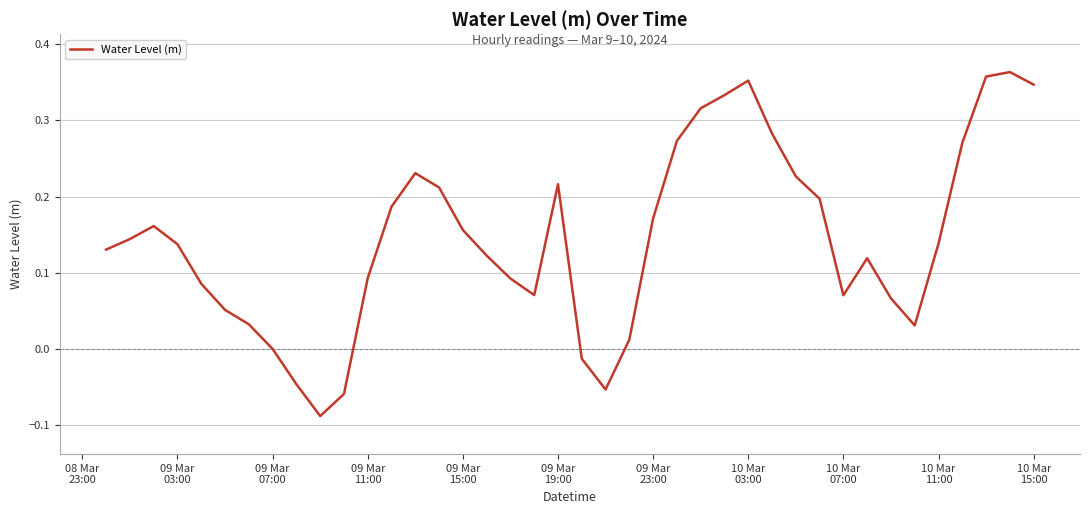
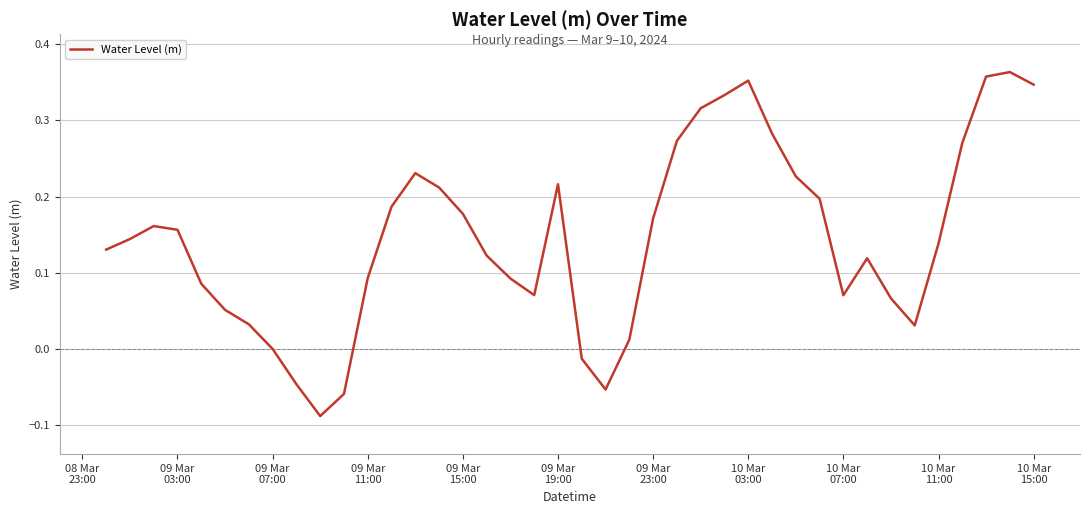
  {
-   "09 Mar 03:00": 0.14,
+   "09 Mar 03:00": 0.16,
    "09 Mar 07:00": 0.00,
    "09 Mar 11:00": 0.09,
-   "09 Mar 15:00": 0.16,
+   "09 Mar 15:00": 0.18,
    "09 Mar 19:00": 0.22,
    "09 Mar 23:00": 0.17,
    "10 Mar 03:00": 0.35,
    "10 Mar 07:00": 0.07,
    "10 Mar 11:00": 0.14,
    "10 Mar 15:00": 0.35
  }
